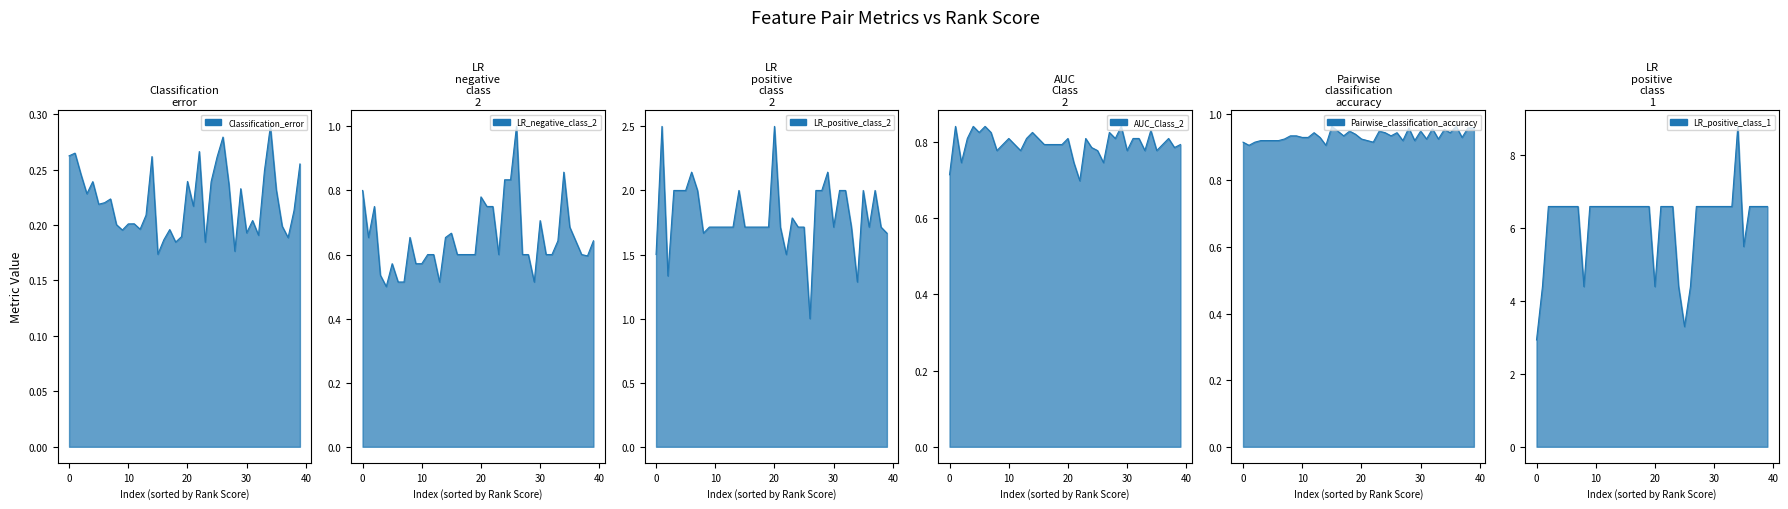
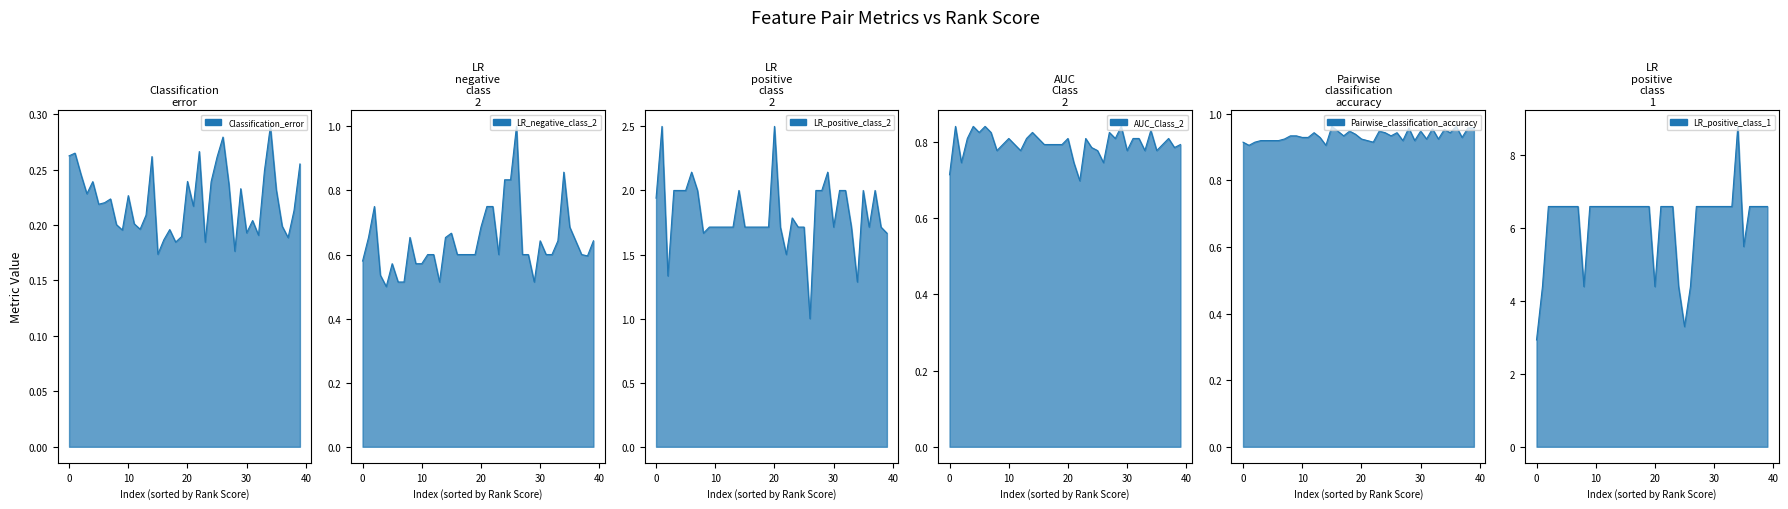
  {
    "Classification error": {
      "0": 0.262,
-     "10": 0.201,
+     "10": 0.227,
      "20": 0.239,
      "30": 0.193
    },
    "LR negative class 2": {
-     "0": 0.80,
+     "0": 0.58,
      "10": 0.57,
-     "20": 0.78,
-     "30": 0.71
+     "20": 0.69,
+     "30": 0.64
    },
    "LR positive class 2": {
-     "0": 1.50,
+     "0": 1.94,
      "10": 1.71,
      "20": 2.50,
      "30": 1.71
    },
    "AUC Class 2": {
      "0": 0.71,
      "10": 0.81,
      "20": 0.81,
      "30": 0.78
    },
    "Pairwise classification accuracy": {
      "0": 0.91,
      "10": 0.93,
      "20": 0.92,
      "30": 0.95
    },
    "LR positive class 1": {
      "0": 2.9,
      "10": 6.6,
      "20": 4.4,
      "30": 6.6
    }
  }
